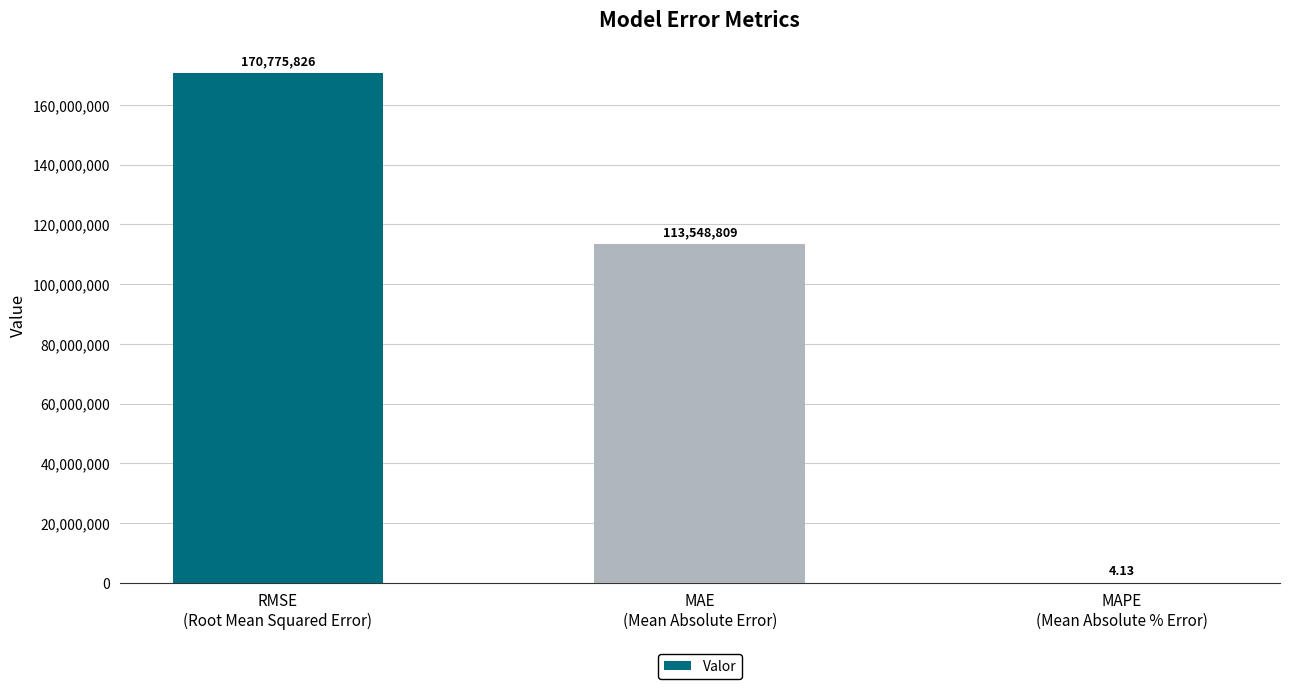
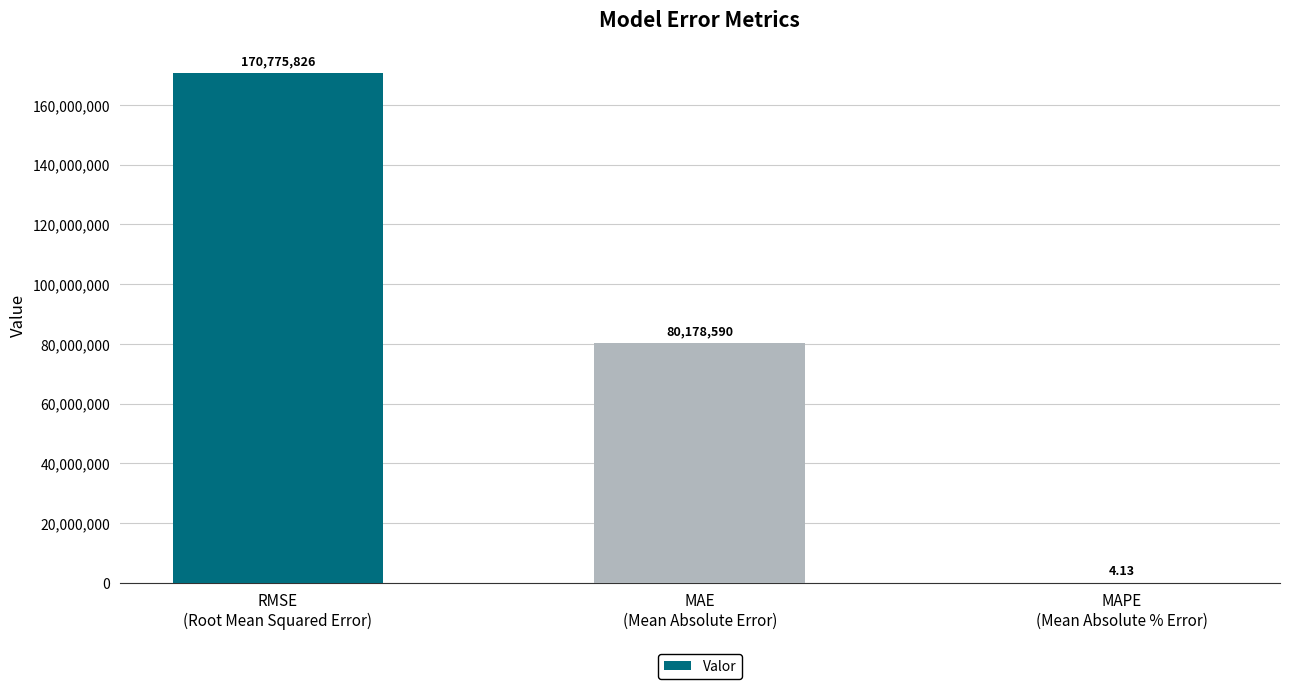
  {
    "RMSE (Root Mean Squared Error)": "170,775,826",
-   "MAE (Mean Absolute Error)": "113,548,809",
+   "MAE (Mean Absolute Error)": "80,178,590",
    "MAPE (Mean Absolute % Error)": "4.13"
  }
